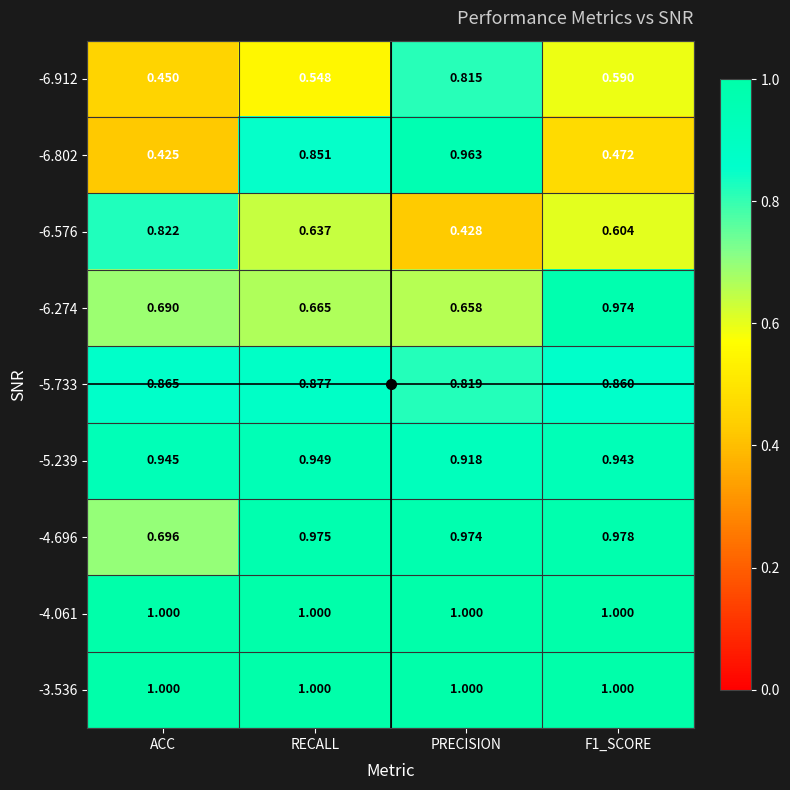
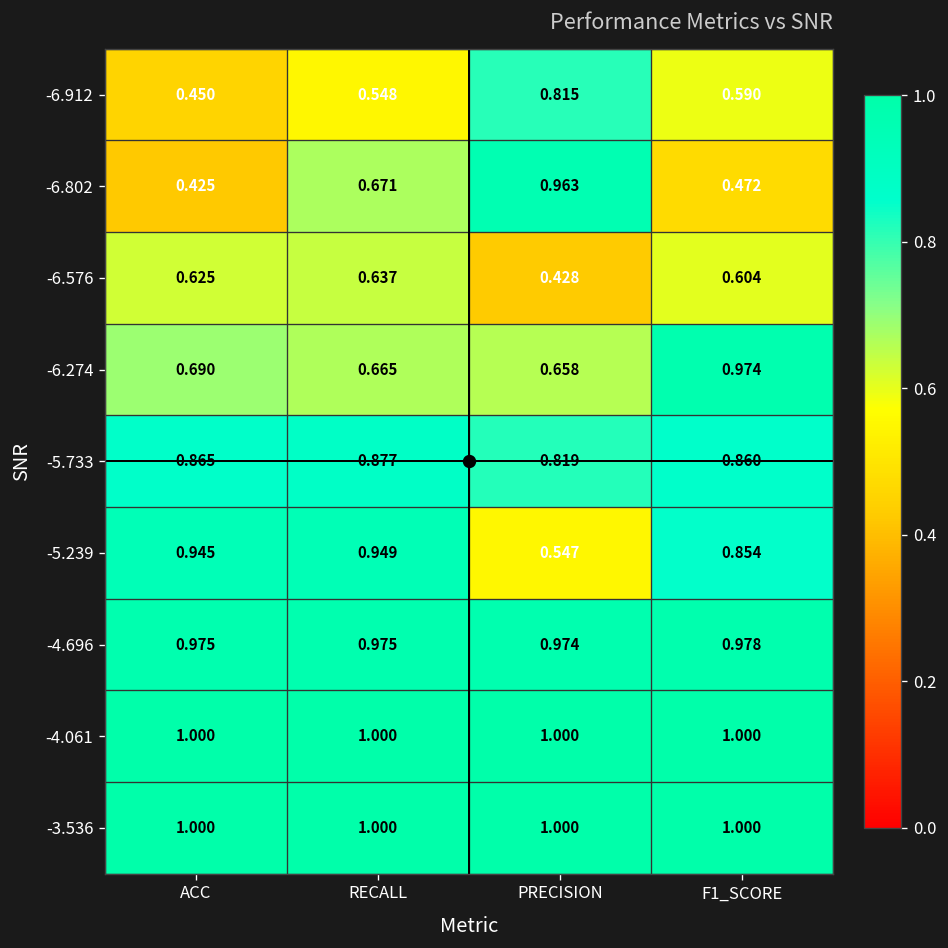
  {
    "-6.912": {
      "ACC": 0.450,
      "RECALL": 0.548,
      "PRECISION": 0.815,
      "F1_SCORE": 0.590
    },
    "-6.802": {
      "ACC": 0.425,
-     "RECALL": 0.851,
+     "RECALL": 0.671,
      "PRECISION": 0.963,
      "F1_SCORE": 0.472
    },
    "-6.576": {
-     "ACC": 0.822,
+     "ACC": 0.625,
      "RECALL": 0.637,
      "PRECISION": 0.428,
      "F1_SCORE": 0.604
    },
    "-6.274": {
      "ACC": 0.690,
      "RECALL": 0.665,
      "PRECISION": 0.658,
      "F1_SCORE": 0.974
    },
    "-5.733": {
      "ACC": 0.865,
      "RECALL": 0.877,
      "PRECISION": 0.819,
      "F1_SCORE": 0.860
    },
    "-5.239": {
      "ACC": 0.945,
      "RECALL": 0.949,
-     "PRECISION": 0.918,
-     "F1_SCORE": 0.943
+     "PRECISION": 0.547,
+     "F1_SCORE": 0.854
    },
    "-4.696": {
-     "ACC": 0.696,
+     "ACC": 0.975,
      "RECALL": 0.975,
      "PRECISION": 0.974,
      "F1_SCORE": 0.978
    },
    "-4.061": {
      "ACC": 1.000,
      "RECALL": 1.000,
      "PRECISION": 1.000,
      "F1_SCORE": 1.000
    },
    "-3.536": {
      "ACC": 1.000,
      "RECALL": 1.000,
      "PRECISION": 1.000,
      "F1_SCORE": 1.000
    }
  }
